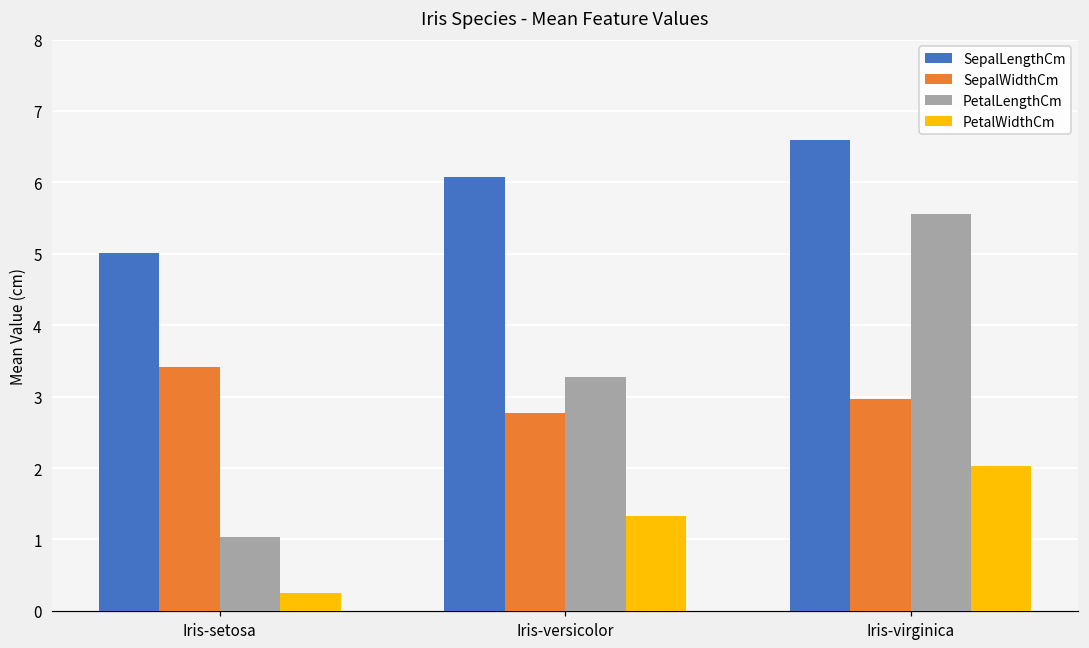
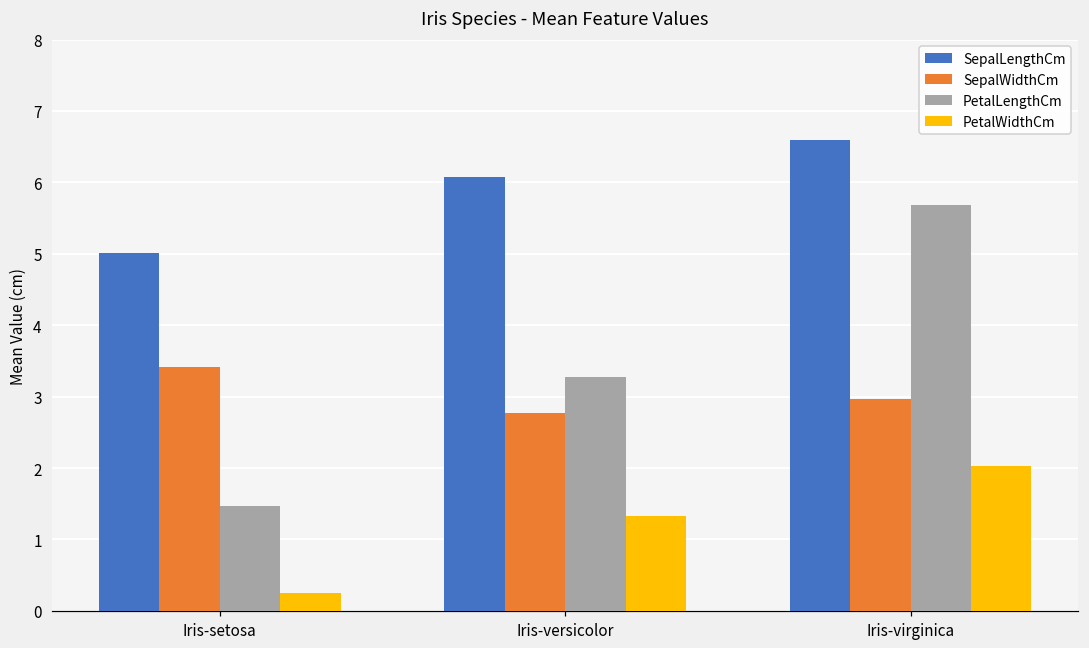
  {
    "SepalLengthCm": {
      "Iris-setosa": 5.0,
      "Iris-versicolor": 6.1,
      "Iris-virginica": 6.6
    },
    "SepalWidthCm": {
      "Iris-setosa": 3.4,
      "Iris-versicolor": 2.8,
      "Iris-virginica": 3.0
    },
    "PetalLengthCm": {
-     "Iris-setosa": 1.0,
+     "Iris-setosa": 1.5,
      "Iris-versicolor": 3.3,
-     "Iris-virginica": 5.6
+     "Iris-virginica": 5.7
    },
    "PetalWidthCm": {
      "Iris-setosa": 0.2,
      "Iris-versicolor": 1.3,
      "Iris-virginica": 2.0
    }
  }
